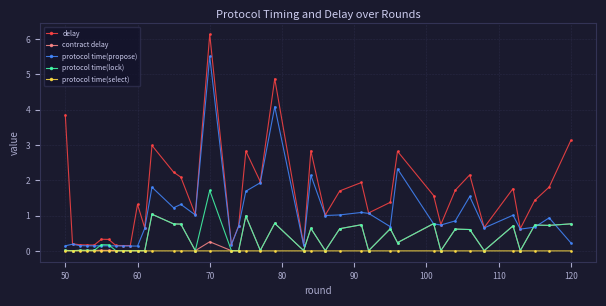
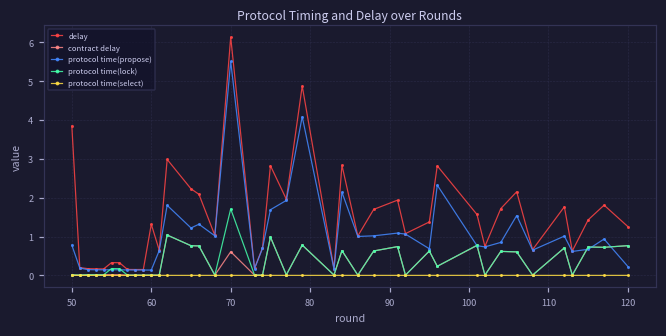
  {
    "delay": {
      "50": 3.8,
      "60": 1.3,
      "70": 6.1,
-     "120": 3.1
+     "120": 1.3
    },
    "contract delay": {
-     "70": 0.3
+     "70": 0.6
    },
    "protocol time(propose)": {
-     "50": 0.1,
+     "50": 0.8,
      "60": 0.1,
      "70": 5.5,
      "120": 0.2
    },
    "protocol time(lock)": {
      "70": 1.7
    },
    "protocol time(select)": {
      "70": 0.0,
      "120": 0.0
    }
  }
